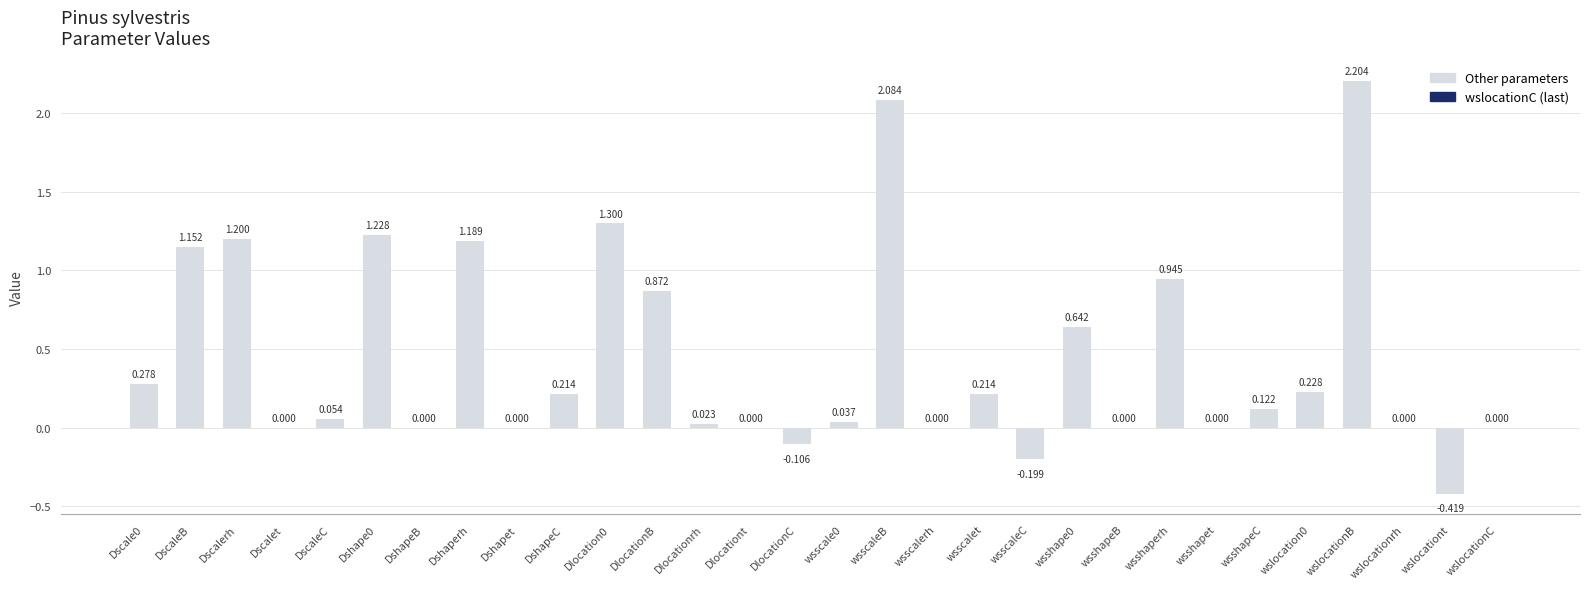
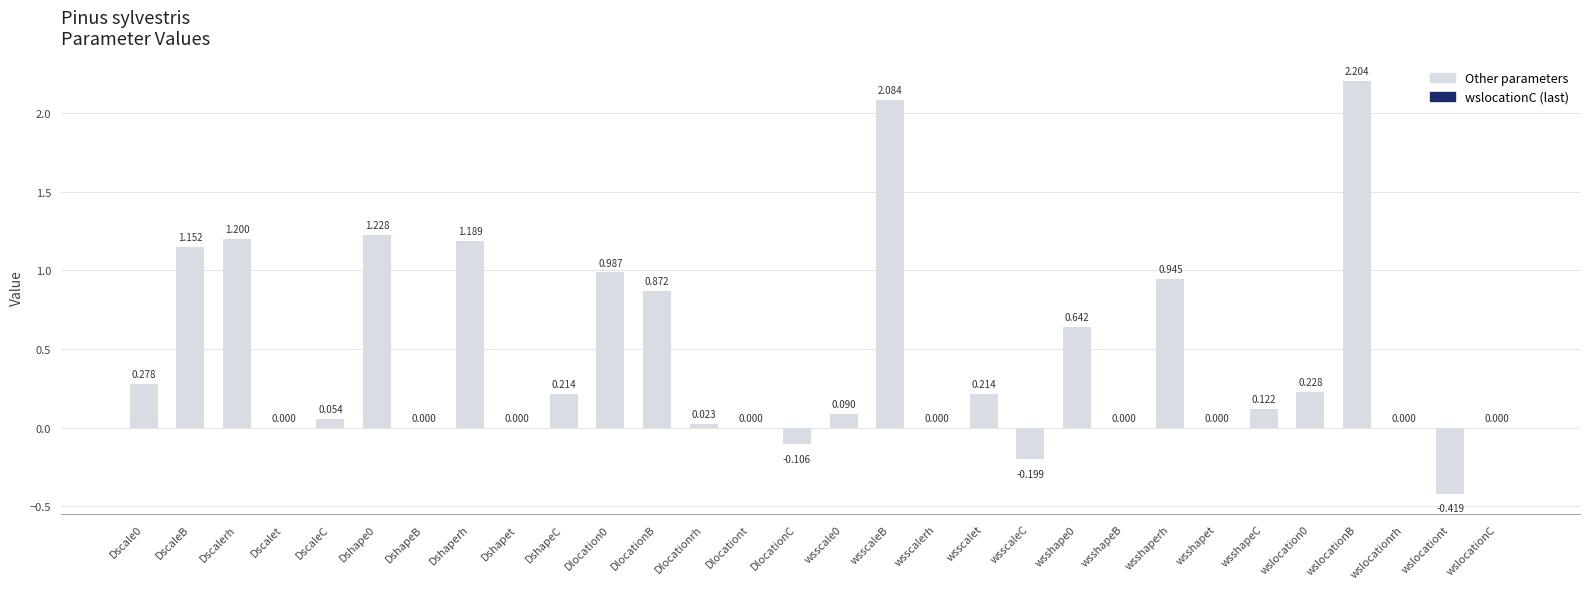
  {
    "Dscale0": 0.278,
    "DscaleB": 1.152,
    "Dscalerh": 1.200,
    "Dscalet": 0.000,
    "DscaleC": 0.054,
    "Dshape0": 1.228,
    "DshapeB": 0.000,
    "Dshaperh": 1.189,
    "Dshapet": 0.000,
    "DshapeC": 0.214,
-   "Dlocation0": 1.300,
+   "Dlocation0": 0.987,
    "DlocationB": 0.872,
    "Dlocationrh": 0.023,
    "Dlocationt": 0.000,
    "DlocationC": -0.106,
-   "wsscale0": 0.037,
+   "wsscale0": 0.090,
    "wsscaleB": 2.084,
    "wsscalerh": 0.000,
    "wsscalet": 0.214,
    "wsscaleC": -0.199,
    "wsshape0": 0.642,
    "wsshapeB": 0.000,
    "wsshaperh": 0.945,
    "wsshapet": 0.000,
    "wsshapeC": 0.122,
    "wslocation0": 0.228,
    "wslocationB": 2.204,
    "wslocationrh": 0.000,
    "wslocationt": -0.419,
    "wslocationC": 0.000
  }
